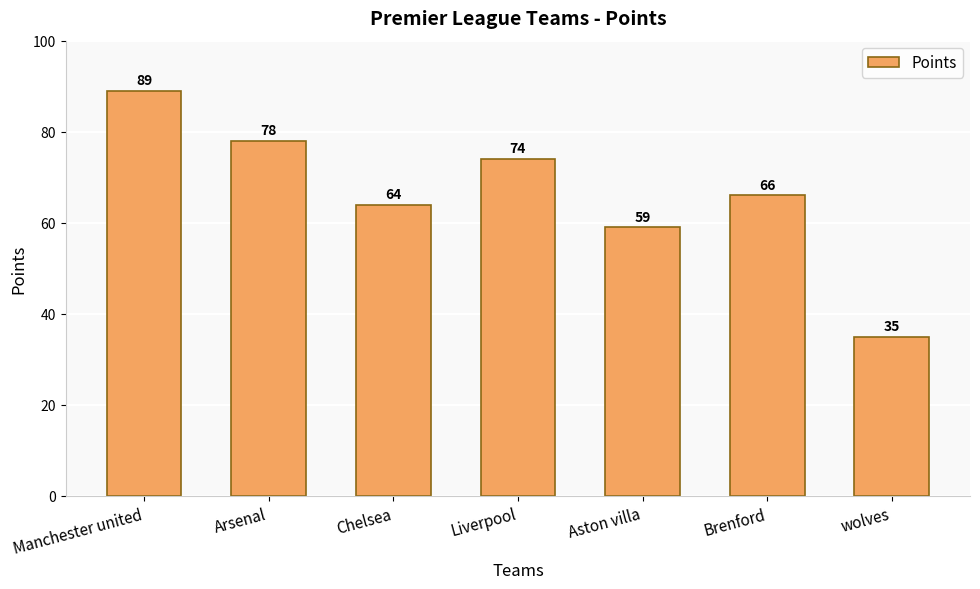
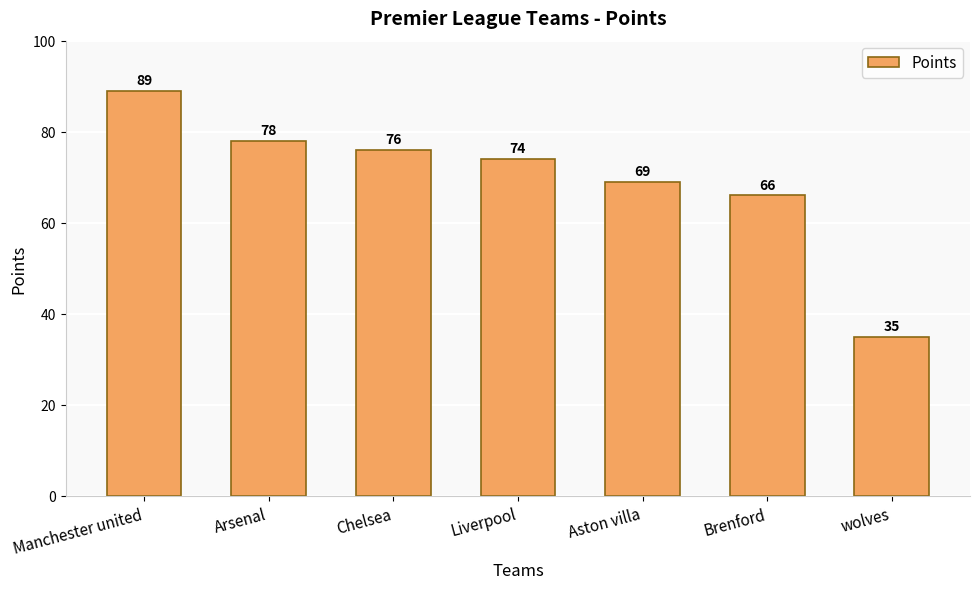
  {
    "Manchester united": 89,
    "Arsenal": 78,
-   "Chelsea": 64,
+   "Chelsea": 76,
    "Liverpool": 74,
-   "Aston villa": 59,
+   "Aston villa": 69,
    "Brenford": 66,
    "wolves": 35
  }
